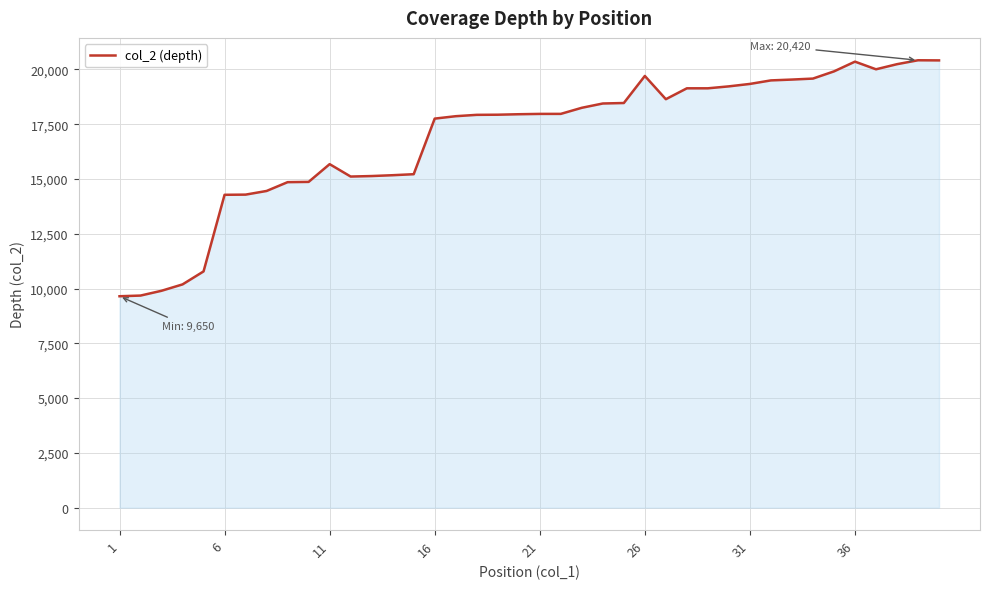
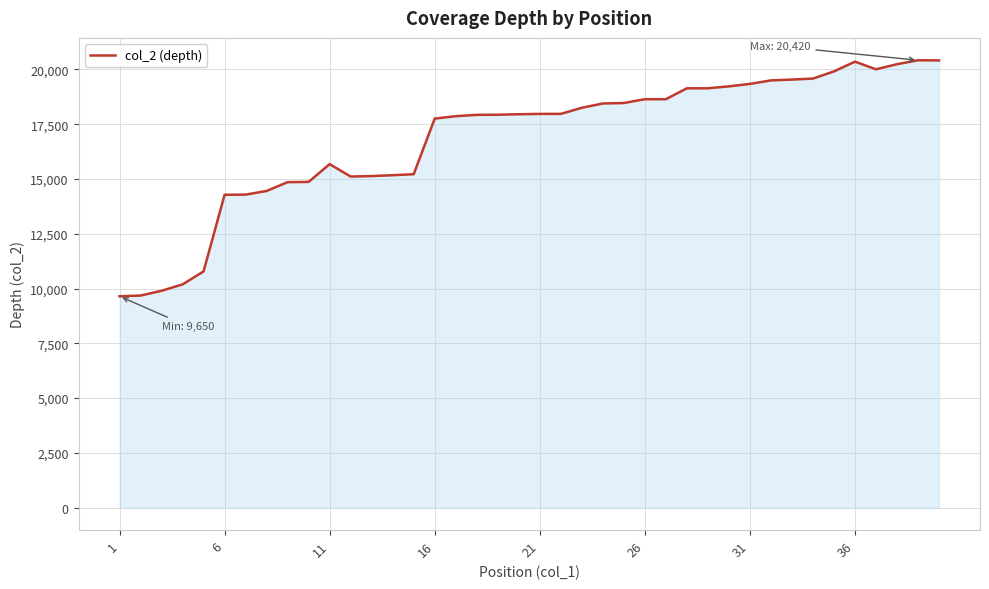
  {
    "6": "14,300",
    "11": "15,700",
    "16": "17,800",
    "21": "18,000",
-   "26": "19,700",
+   "26": "18,600",
    "31": "19,300"
  }
